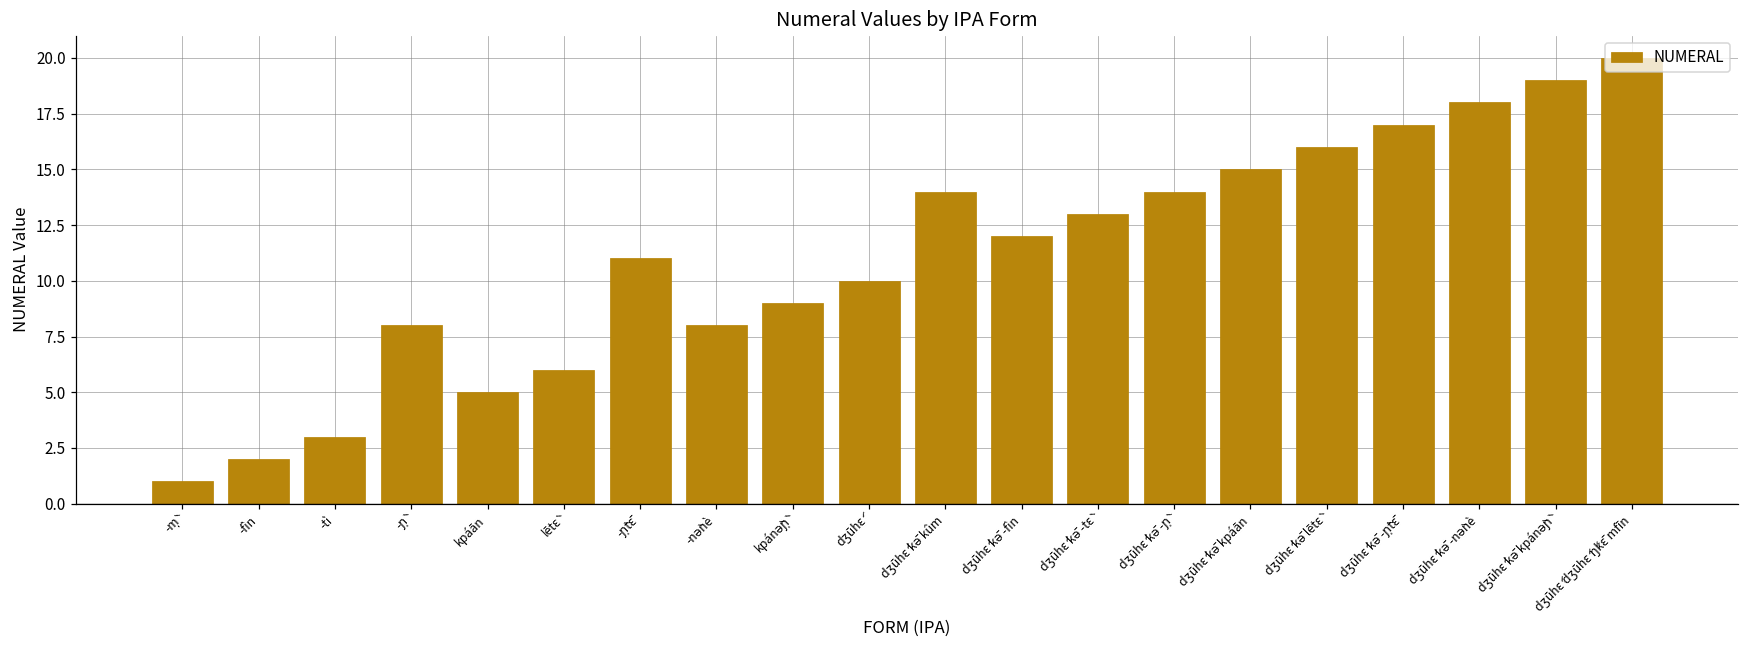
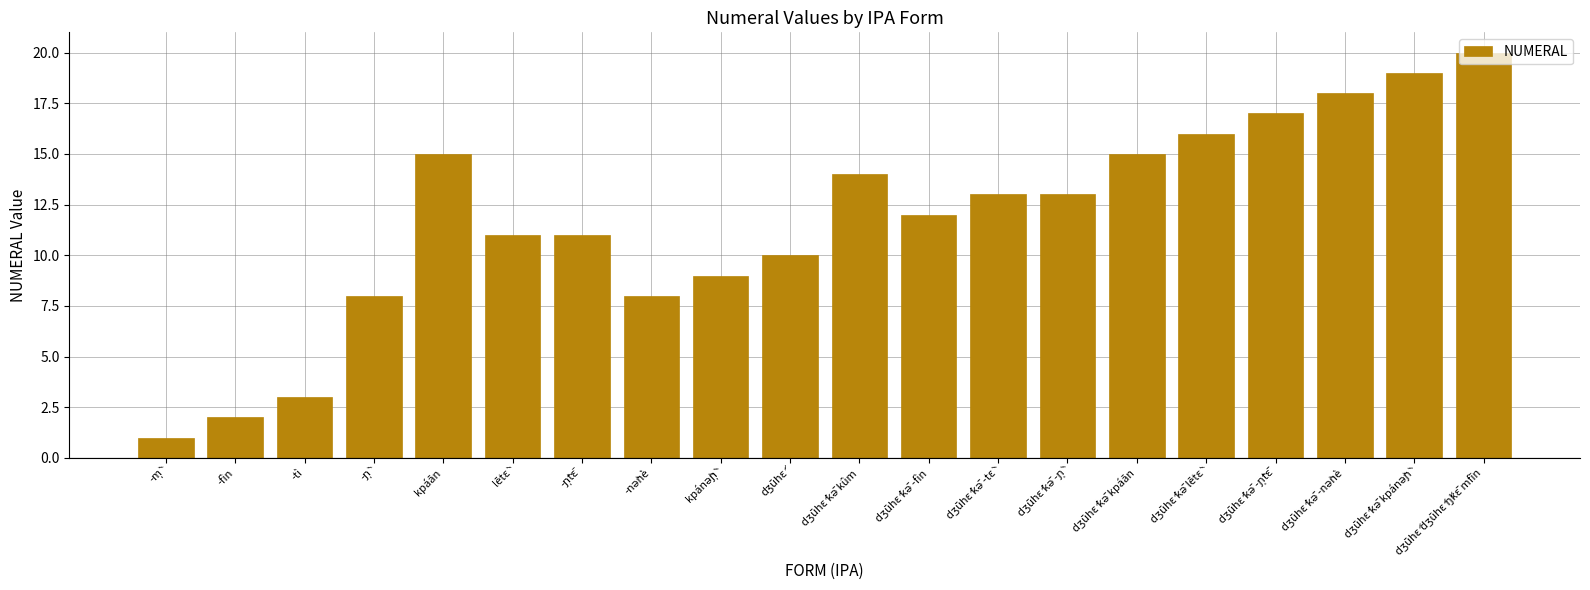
  {
    "-m̩̀": 1,
    "-fìn": 2,
    "-tì": 3,
    "-ɲ̩̀": 8,
-   "kpáān": 5,
-   "lētɛ̀": 6,
+   "kpáān": 15,
+   "lētɛ̀": 11,
    "-ɲ̩̀tɛ̄": 11,
    "-nə̀nè": 8,
    "kpánə̀ɲ̩̀": 9,
    "dʒūhɛ́": 10,
    "dʒūhɛ́ kə̄ kûm": 14,
    "dʒūhɛ́ kə̄ -fìn": 12,
    "dʒūhɛ́ kə̄ -tɛ̀": 13,
-   "dʒūhɛ́ kə̄ -ɲ̩̀": 14,
+   "dʒūhɛ́ kə̄ -ɲ̩̀": 13,
    "dʒūhɛ́ kə̄ kpáān": 15,
    "dʒūhɛ́ kə̄ lētɛ̀": 16,
    "dʒūhɛ́ kə̄ -ɲ̩̀tɛ̄": 17,
    "dʒūhɛ́ kə̄ -nə̀nè": 18,
    "dʒūhɛ́ kə̄ kpánə̀ɲ̀": 19
  }
